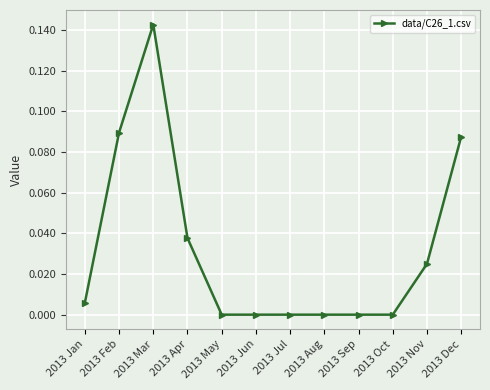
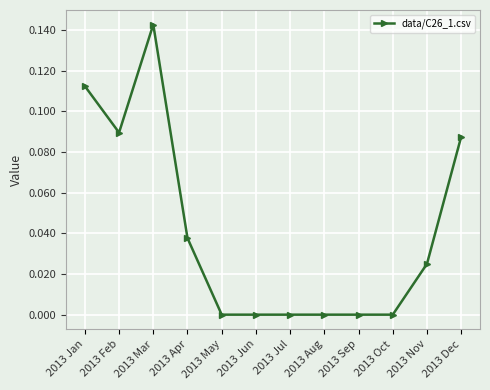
  {
-   "2013 Jan": 0.006,
+   "2013 Jan": 0.112,
    "2013 Feb": 0.089,
    "2013 Mar": 0.143,
    "2013 Apr": 0.038,
    "2013 May": 0.000,
    "2013 Jun": 0.000,
    "2013 Jul": 0.000,
    "2013 Aug": 0.000,
    "2013 Sep": 0.000,
    "2013 Oct": 0.000,
    "2013 Nov": 0.025,
    "2013 Dec": 0.087
  }
